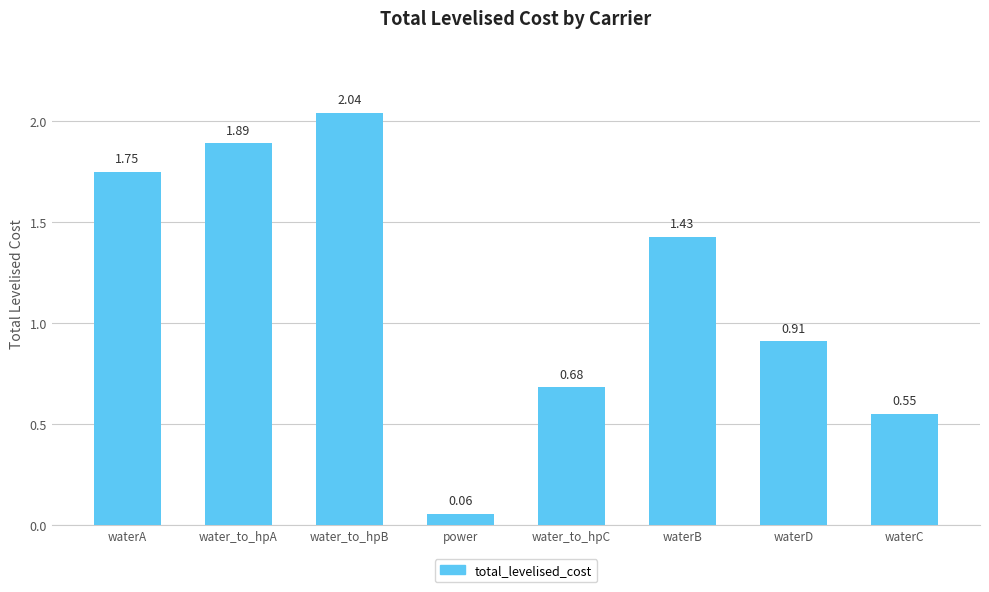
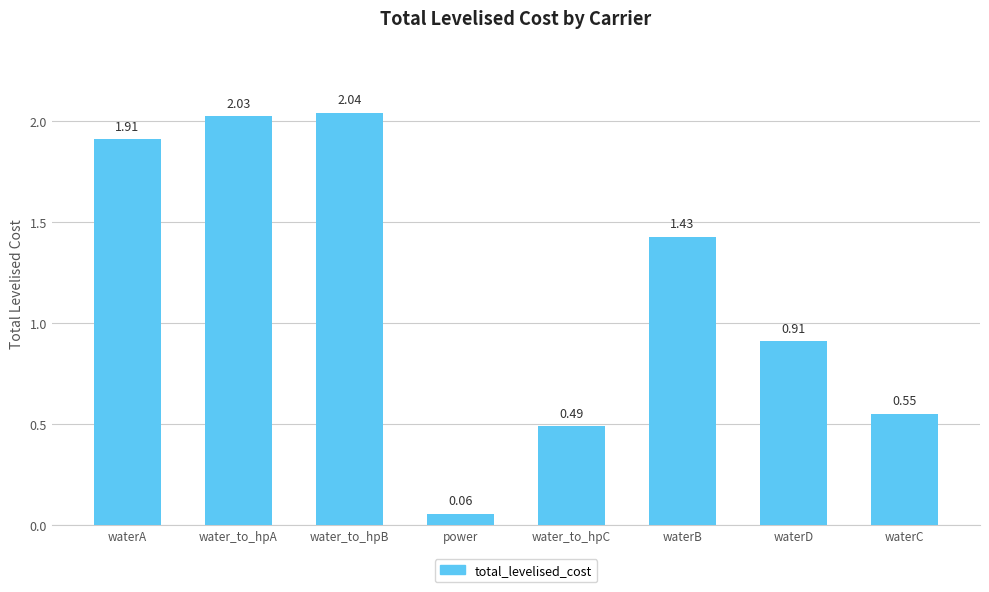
  {
-   "waterA": 1.75,
-   "water_to_hpA": 1.89,
+   "waterA": 1.91,
+   "water_to_hpA": 2.03,
    "water_to_hpB": 2.04,
    "power": 0.06,
-   "water_to_hpC": 0.68,
+   "water_to_hpC": 0.49,
    "waterB": 1.43,
    "waterD": 0.91,
    "waterC": 0.55
  }
